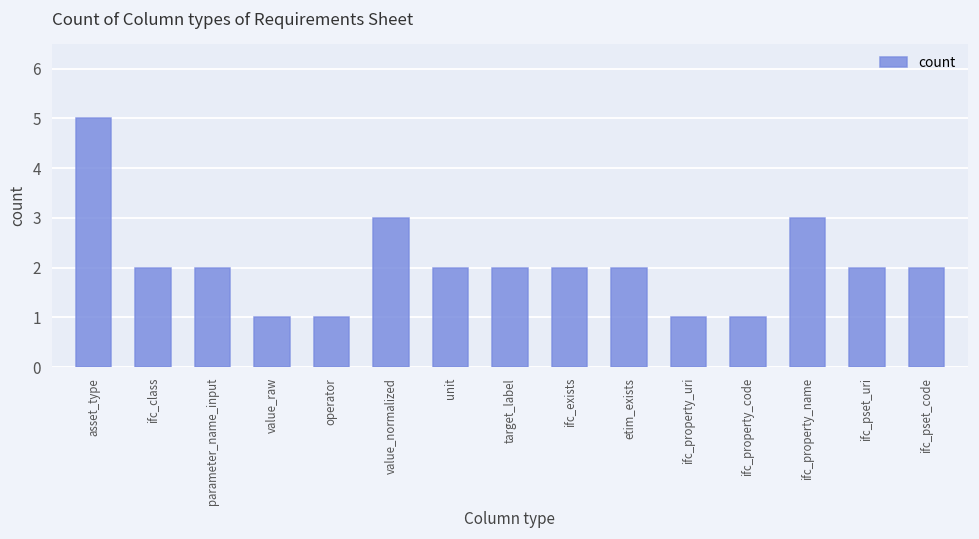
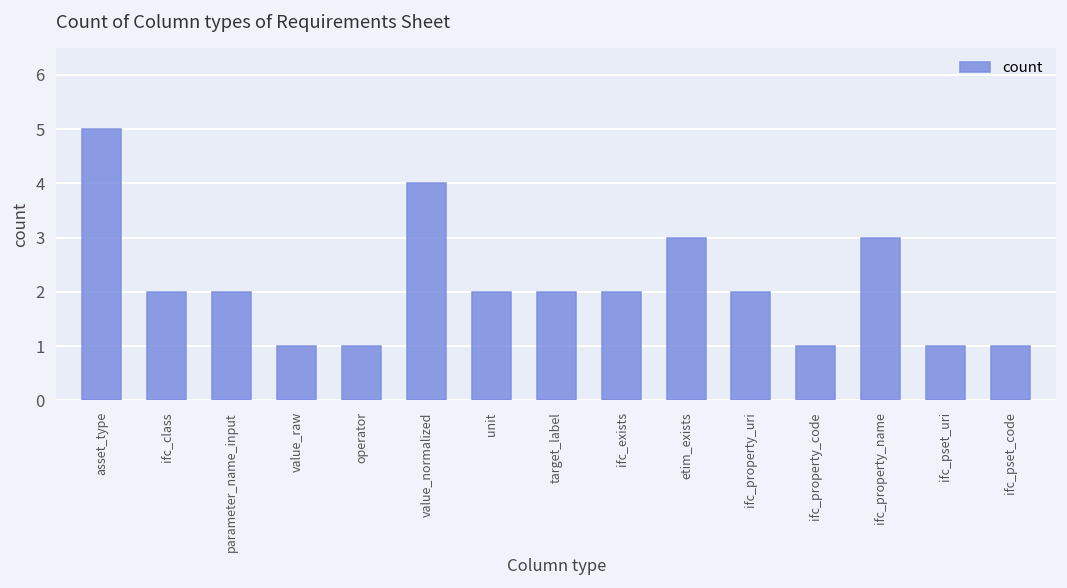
  {
    "asset_type": 5,
    "ifc_class": 2,
    "parameter_name_input": 2,
    "value_raw": 1,
    "operator": 1,
-   "value_normalized": 3,
+   "value_normalized": 4,
    "unit": 2,
    "target_label": 2,
    "ifc_exists": 2,
-   "etim_exists": 2,
-   "ifc_property_uri": 1,
+   "etim_exists": 3,
+   "ifc_property_uri": 2,
    "ifc_property_code": 1,
    "ifc_property_name": 3,
-   "ifc_pset_uri": 2,
-   "ifc_pset_code": 2
+   "ifc_pset_uri": 1,
+   "ifc_pset_code": 1
  }
